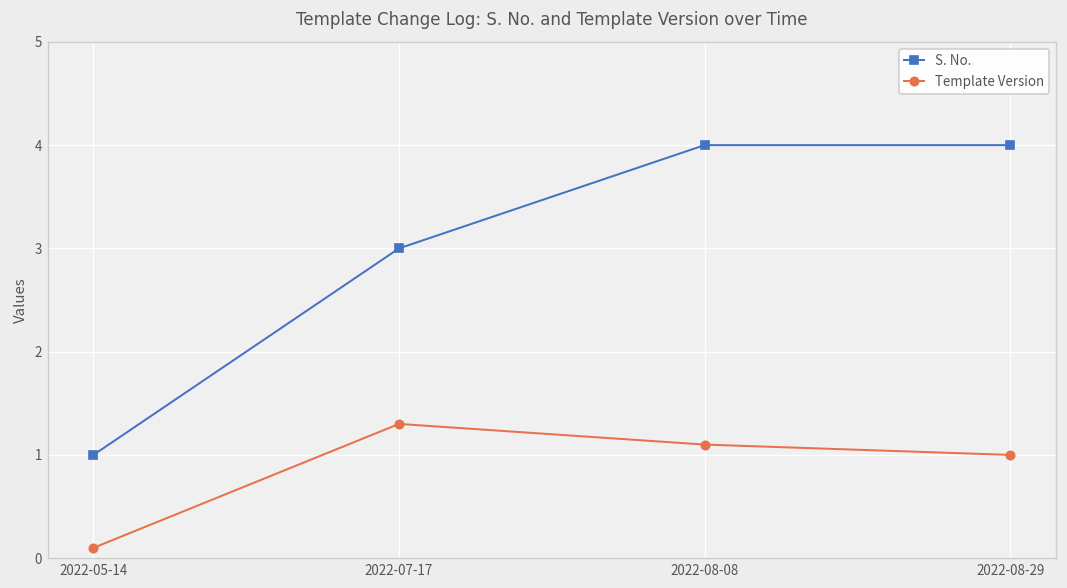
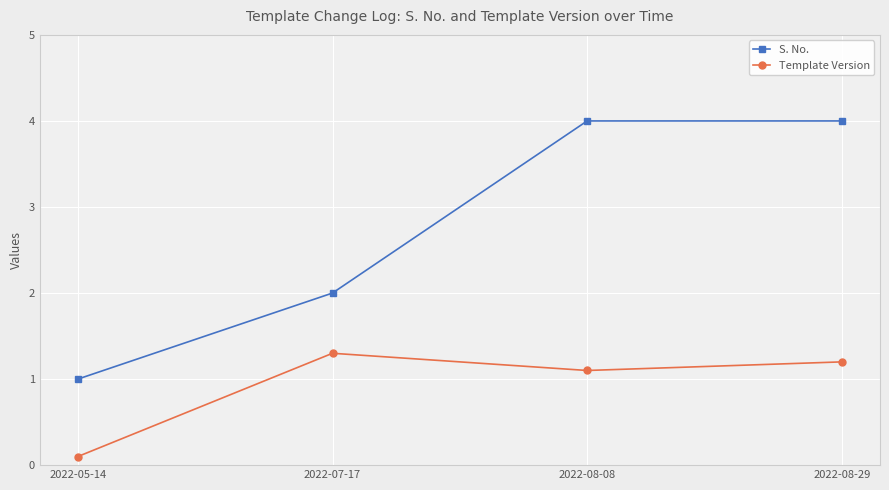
  {
    "S. No.": {
      "2022-05-14": 1,
-     "2022-07-17": 3,
+     "2022-07-17": 2,
      "2022-08-08": 4,
      "2022-08-29": 4
    },
    "Template Version": {
      "2022-05-14": 0.1,
      "2022-07-17": 1.3,
      "2022-08-08": 1.1,
-     "2022-08-29": 1.0
+     "2022-08-29": 1.2
    }
  }
